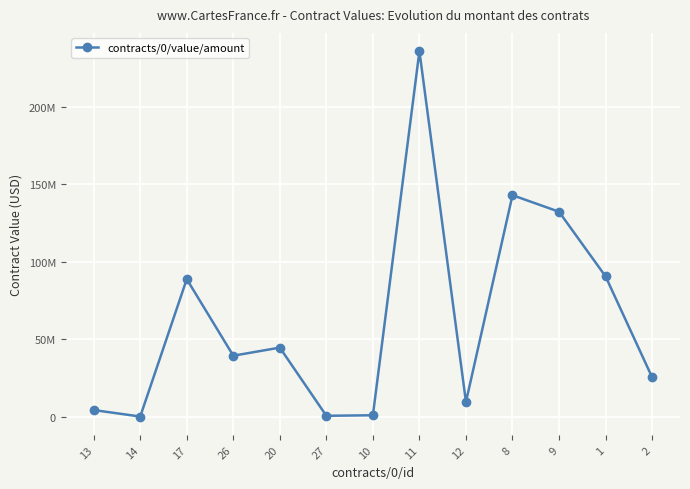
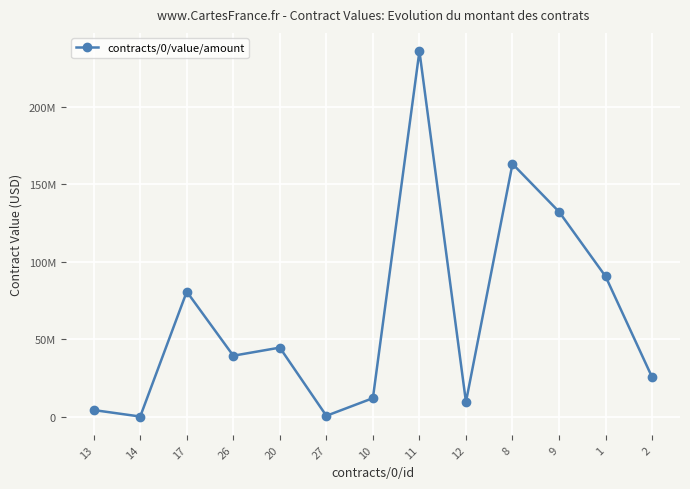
  {
    "13": 4000000,
    "14": 0,
-   "17": 89000000,
+   "17": 81000000,
    "26": 39000000,
    "20": 45000000,
    "27": 1000000,
-   "10": 1000000,
+   "10": 12000000,
    "11": 236000000,
    "12": 10000000,
-   "8": 143000000,
+   "8": 163000000,
    "9": 132000000,
    "1": 91000000,
    "2": 26000000
  }
